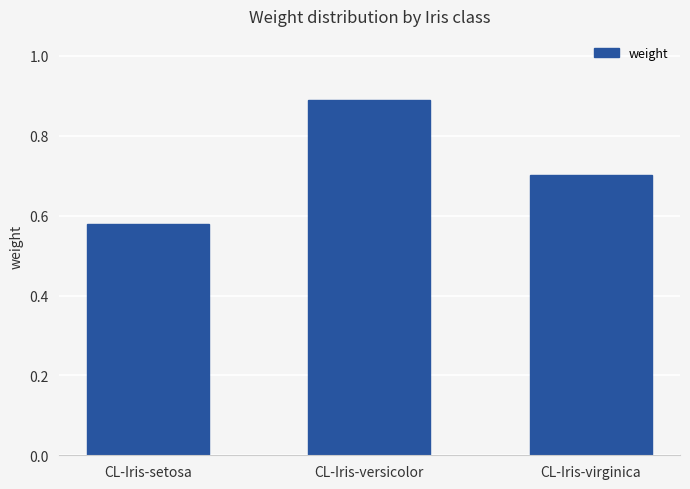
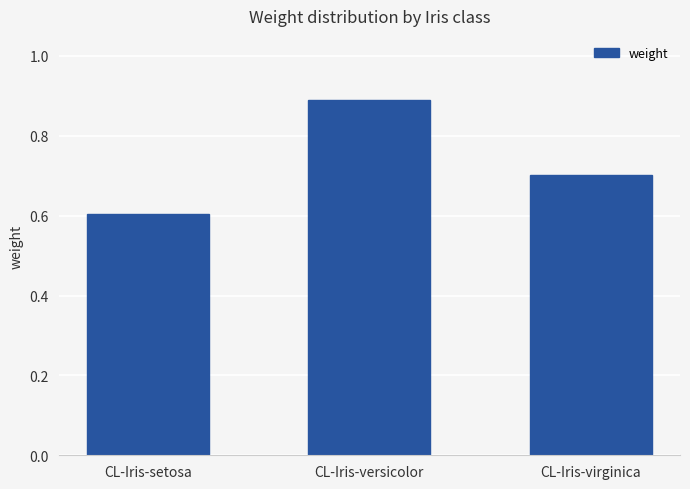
  {
-   "CL-Iris-setosa": 0.58,
+   "CL-Iris-setosa": 0.60,
    "CL-Iris-versicolor": 0.89,
    "CL-Iris-virginica": 0.70
  }
